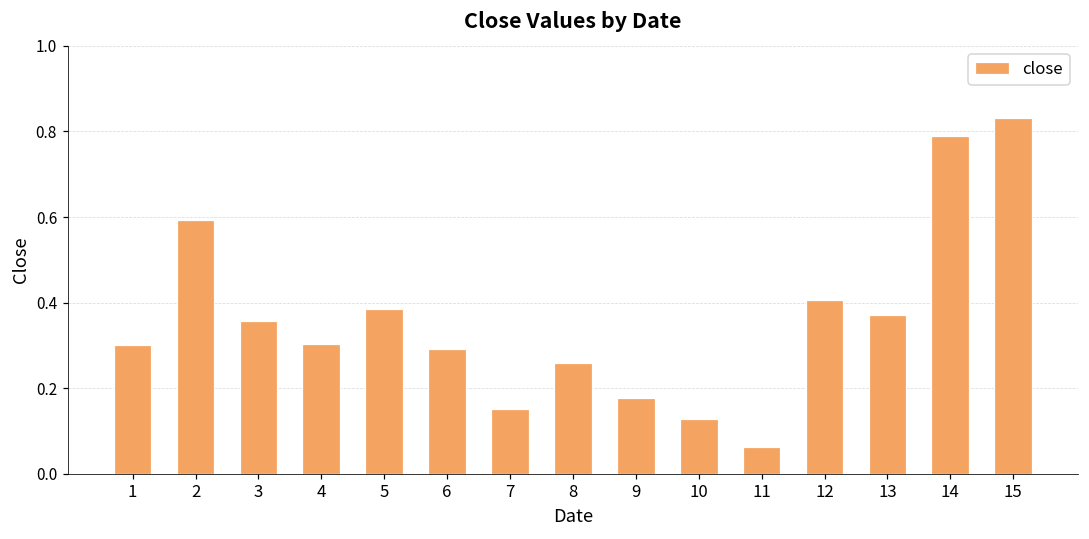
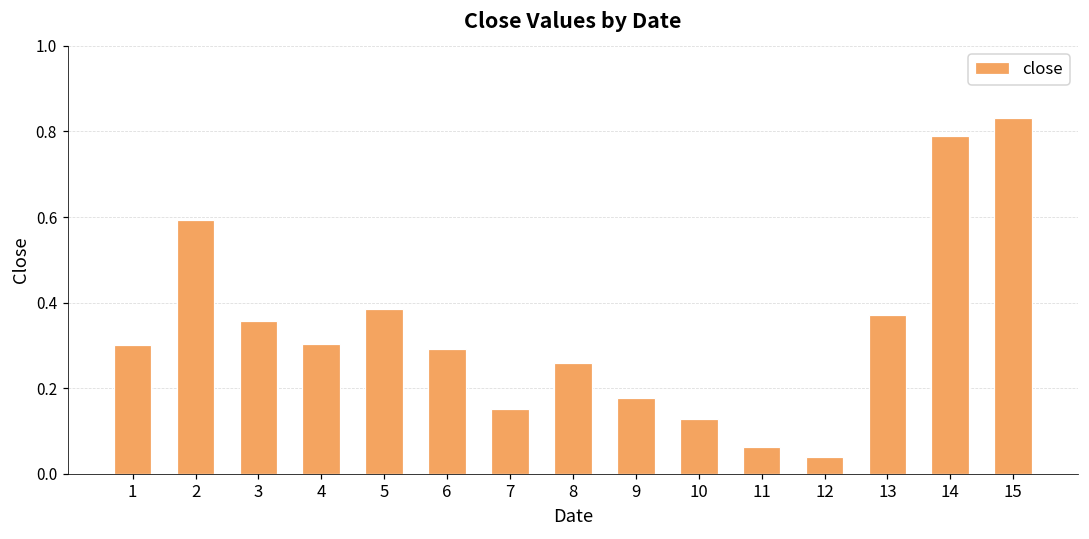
  {
    "1": 0.30,
    "2": 0.59,
    "3": 0.36,
    "4": 0.30,
    "5": 0.39,
    "6": 0.29,
    "7": 0.15,
    "8": 0.26,
    "9": 0.18,
    "10": 0.13,
    "11": 0.06,
-   "12": 0.41,
+   "12": 0.04,
    "13": 0.37,
    "14": 0.79,
    "15": 0.83
  }
